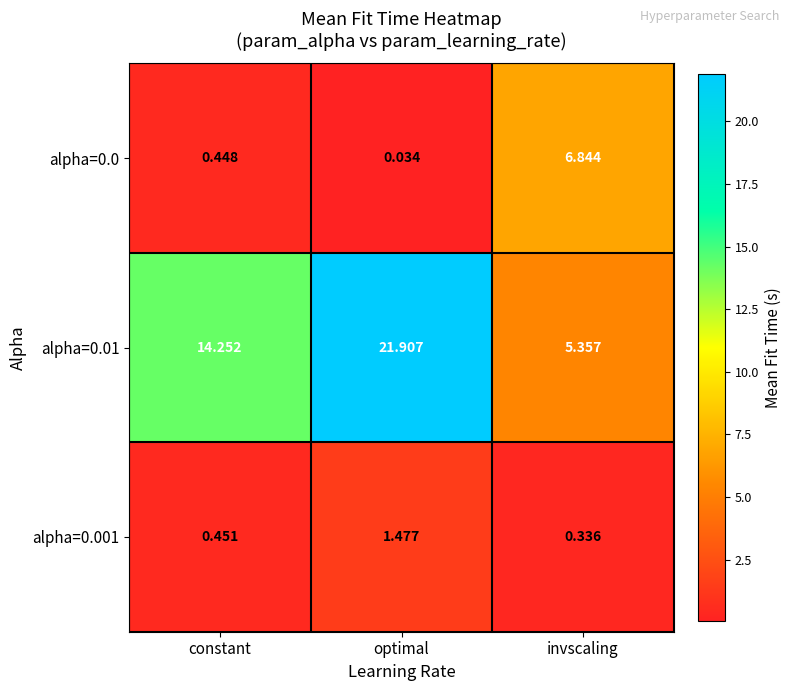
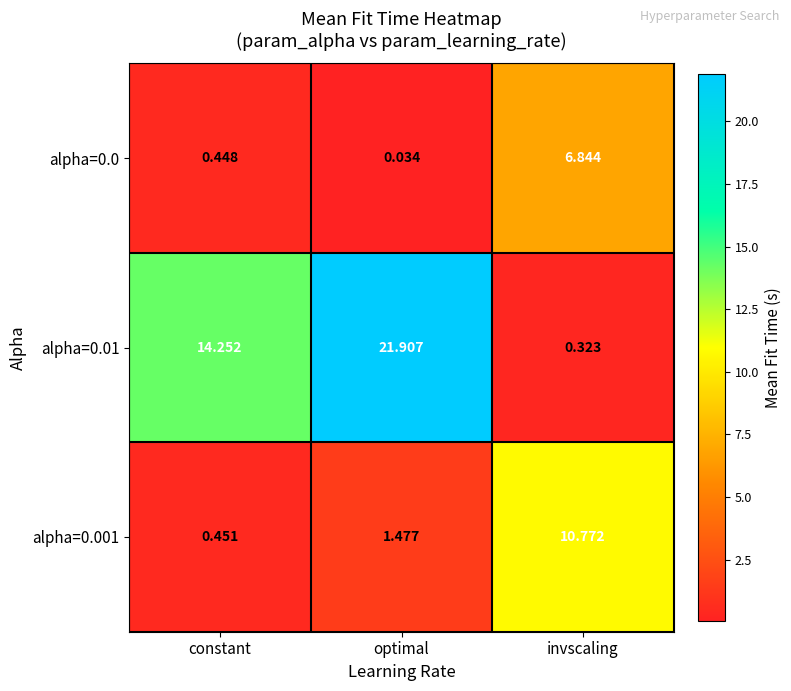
  {
    "alpha=0.0": {
      "constant": 0.448,
      "optimal": 0.034,
      "invscaling": 6.844
    },
    "alpha=0.01": {
      "constant": 14.252,
      "optimal": 21.907,
-     "invscaling": 5.357
+     "invscaling": 0.323
    },
    "alpha=0.001": {
      "constant": 0.451,
      "optimal": 1.477,
-     "invscaling": 0.336
+     "invscaling": 10.772
    }
  }
